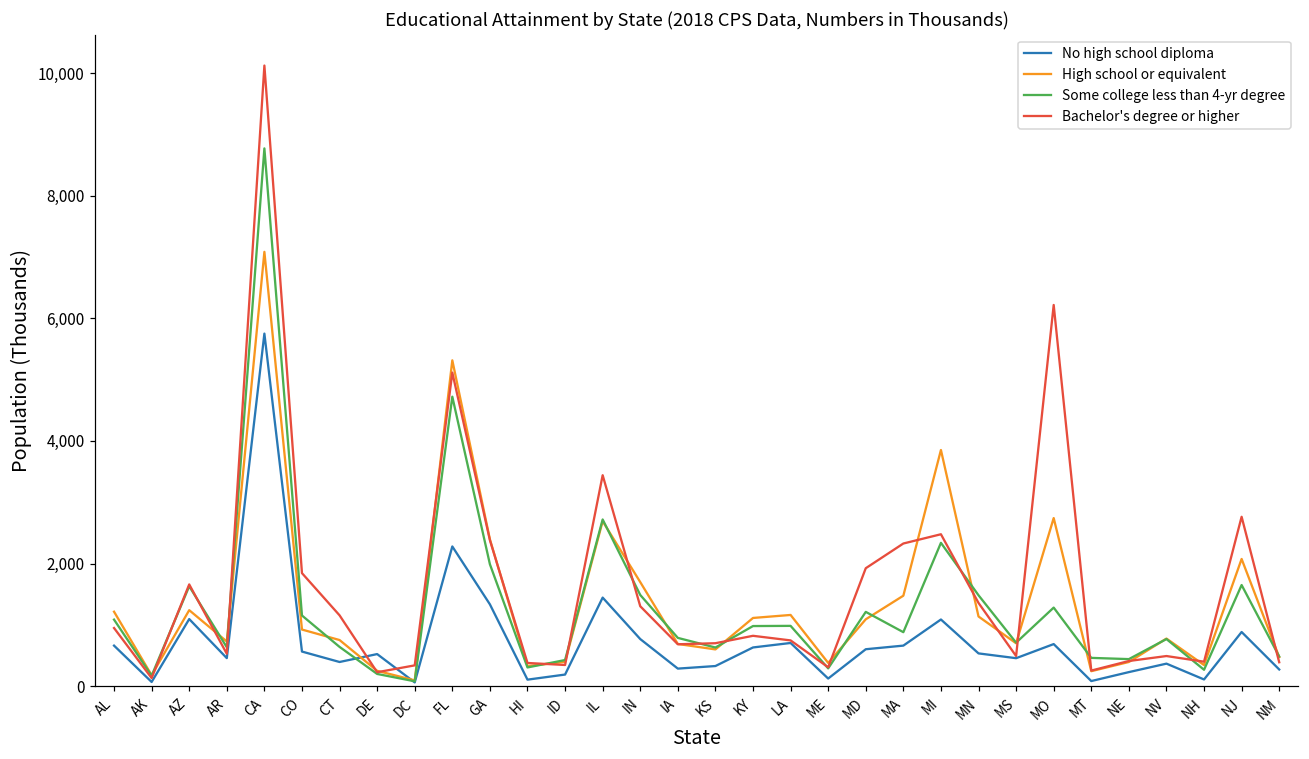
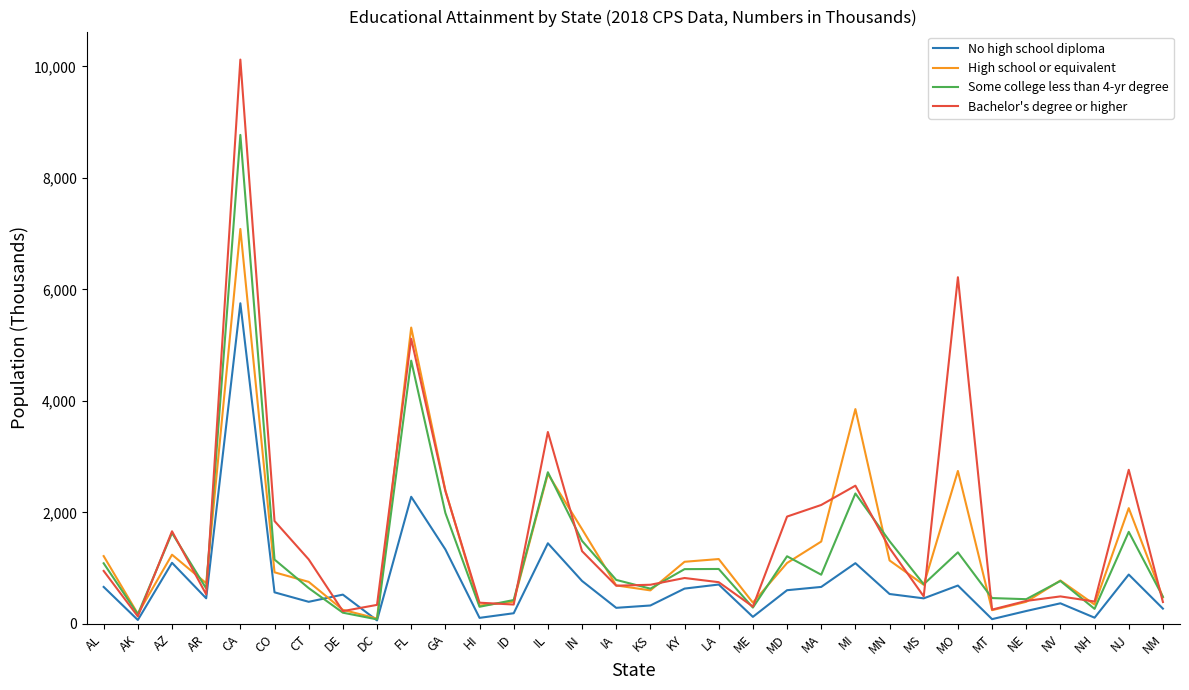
  {
    "No high school diploma": {
      "AL": "700",
      "AK": "100",
      "AZ": "1,100",
      "AR": "500",
      "CA": "5,800",
      "CO": "600",
      "CT": "400",
      "DE": "500",
      "FL": "2,300",
      "GA": "1,300",
      "HI": "100",
      "ID": "200",
      "IL": "1,400",
      "IN": "800",
      "IA": "300",
      "KS": "300",
      "KY": "600",
      "ME": "100",
      "MD": "600",
      "MA": "700",
      "MI": "1,100",
      "MN": "500",
      "MO": "700",
      "MT": "100",
      "NE": "200",
      "NV": "400",
      "NH": "100",
      "NJ": "900",
      "NM": "300"
    },
    "High school or equivalent": {
      "AL": "1,200",
      "AZ": "1,200",
      "AR": "700",
      "CA": "7,100",
      "CO": "900",
      "CT": "800",
      "FL": "5,300",
      "IN": "1,700",
      "KY": "1,100",
      "LA": "1,200",
      "ME": "400",
      "MD": "1,100",
      "MA": "1,500",
      "MI": "3,900",
      "MN": "1,100",
      "MO": "2,700",
      "NH": "300",
      "NJ": "2,100"
    },
    "Some college less than 4-yr degree": {
      "AL": "1,100",
      "AR": "600",
      "CA": "8,800",
      "CO": "1,200",
      "CT": "600",
      "FL": "4,700",
      "GA": "2,000",
      "IN": "1,500",
      "IA": "800",
      "KY": "1,000",
      "LA": "1,000",
      "MD": "1,200",
      "MA": "900",
      "MI": "2,300",
      "MN": "1,500",
      "MO": "1,300",
      "MT": "500",
      "NH": "300",
      "NJ": "1,700"
    },
    "Bachelor's degree or higher": {
      "AL": "900",
      "AR": "500",
      "CA": "10,100",
      "CO": "1,800",
      "CT": "1,200",
      "DC": "300",
      "FL": "5,100",
      "HI": "400",
      "ID": "300",
      "IL": "3,400",
      "IN": "1,300",
      "KS": "700",
      "KY": "800",
      "MD": "1,900",
-     "MA": "2,300",
+     "MA": "2,100",
      "MI": "2,500",
      "MN": "1,400",
      "MO": "6,200",
      "NV": "500",
      "NH": "400",
      "NJ": "2,800",
      "NM": "400"
    }
  }
